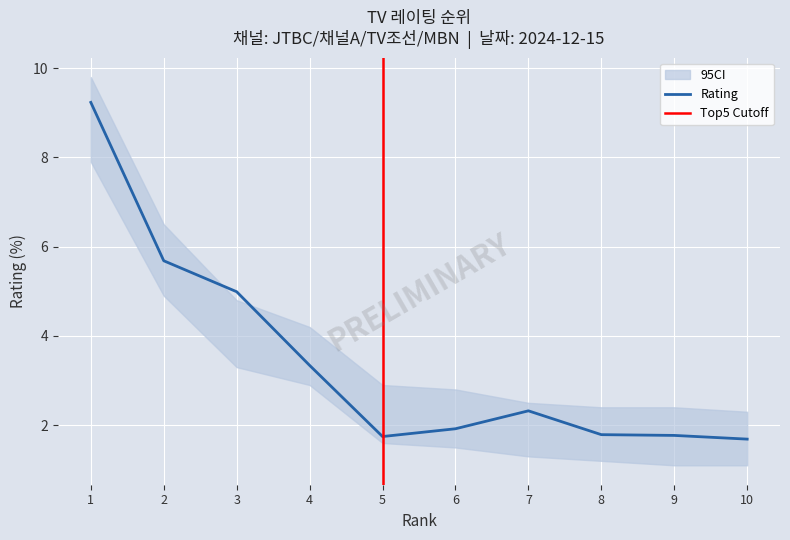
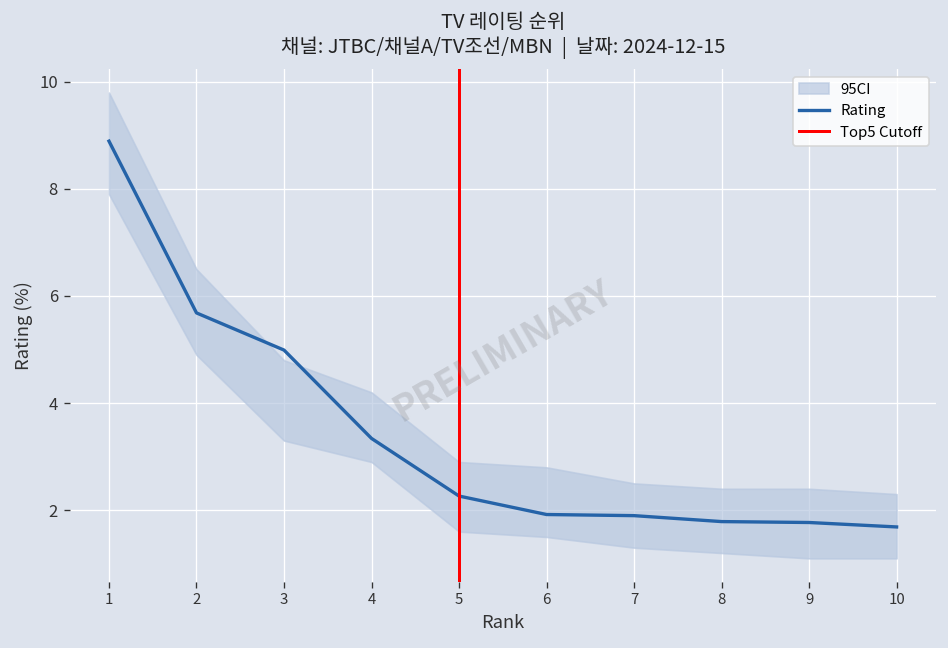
  {
    "Rating": {
-     "1": 9.2,
+     "1": 8.9,
      "2": 5.7,
      "3": 5.0,
      "4": 3.3,
-     "5": 1.7,
+     "5": 2.3,
      "6": 1.9,
-     "7": 2.3,
+     "7": 1.9,
      "8": 1.8,
      "9": 1.8,
      "10": 1.7
    }
  }
